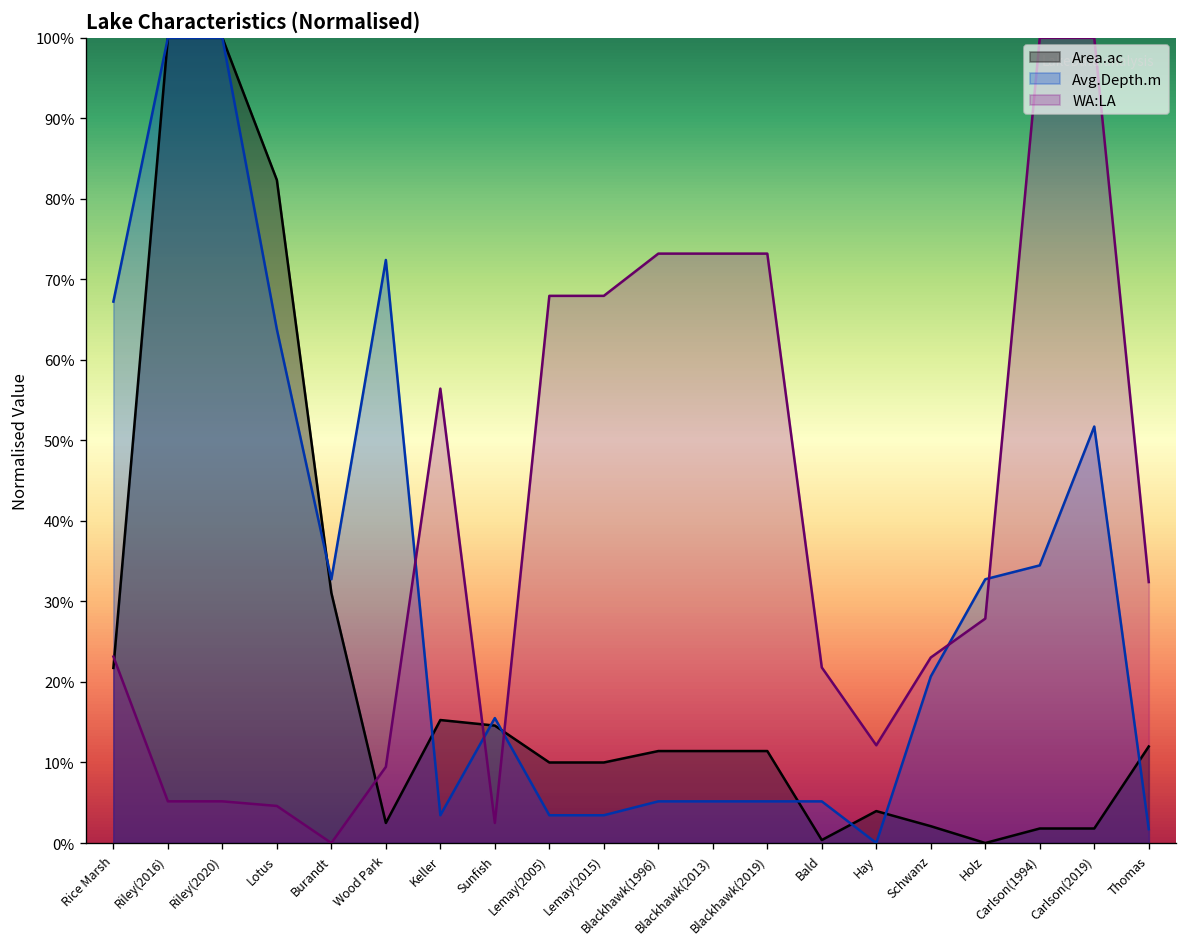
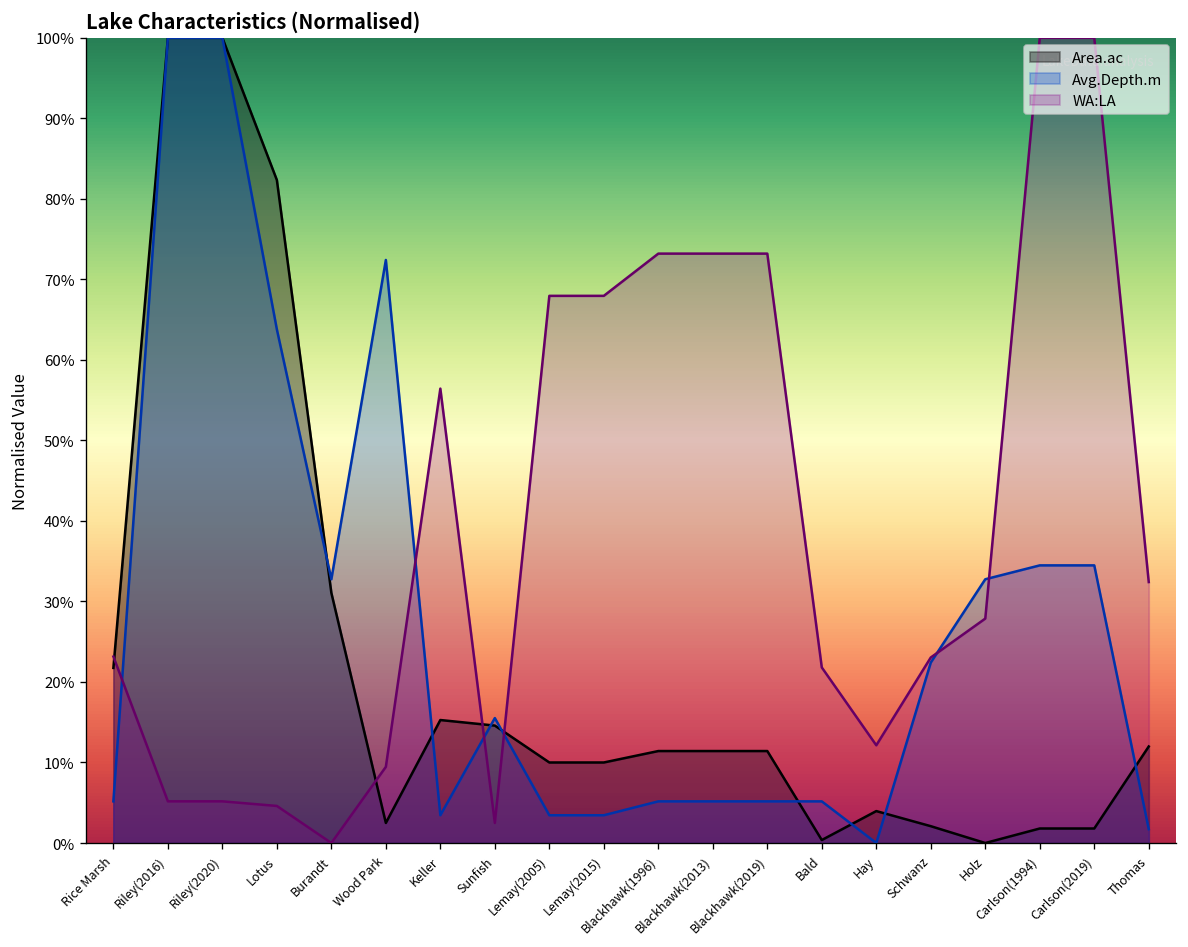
  {
    "Avg.Depth.m": {
-     "Rice Marsh": "67%",
+     "Rice Marsh": "5%",
      "Lotus": "64%",
      "Burandt": "33%",
      "Wood Park": "72%",
      "Keller": "3%",
      "Sunfish": "16%",
      "Lemay(2005)": "3%",
      "Lemay(2015)": "3%",
      "Blackhawk(1996)": "5%",
      "Blackhawk(2013)": "5%",
      "Blackhawk(2019)": "5%",
      "Bald": "5%",
      "Hay": "0%",
-     "Schwanz": "21%",
+     "Schwanz": "22%",
      "Holz": "33%",
      "Carlson(1994)": "34%",
-     "Carlson(2019)": "52%",
+     "Carlson(2019)": "34%",
      "Thomas": "2%"
    }
  }
